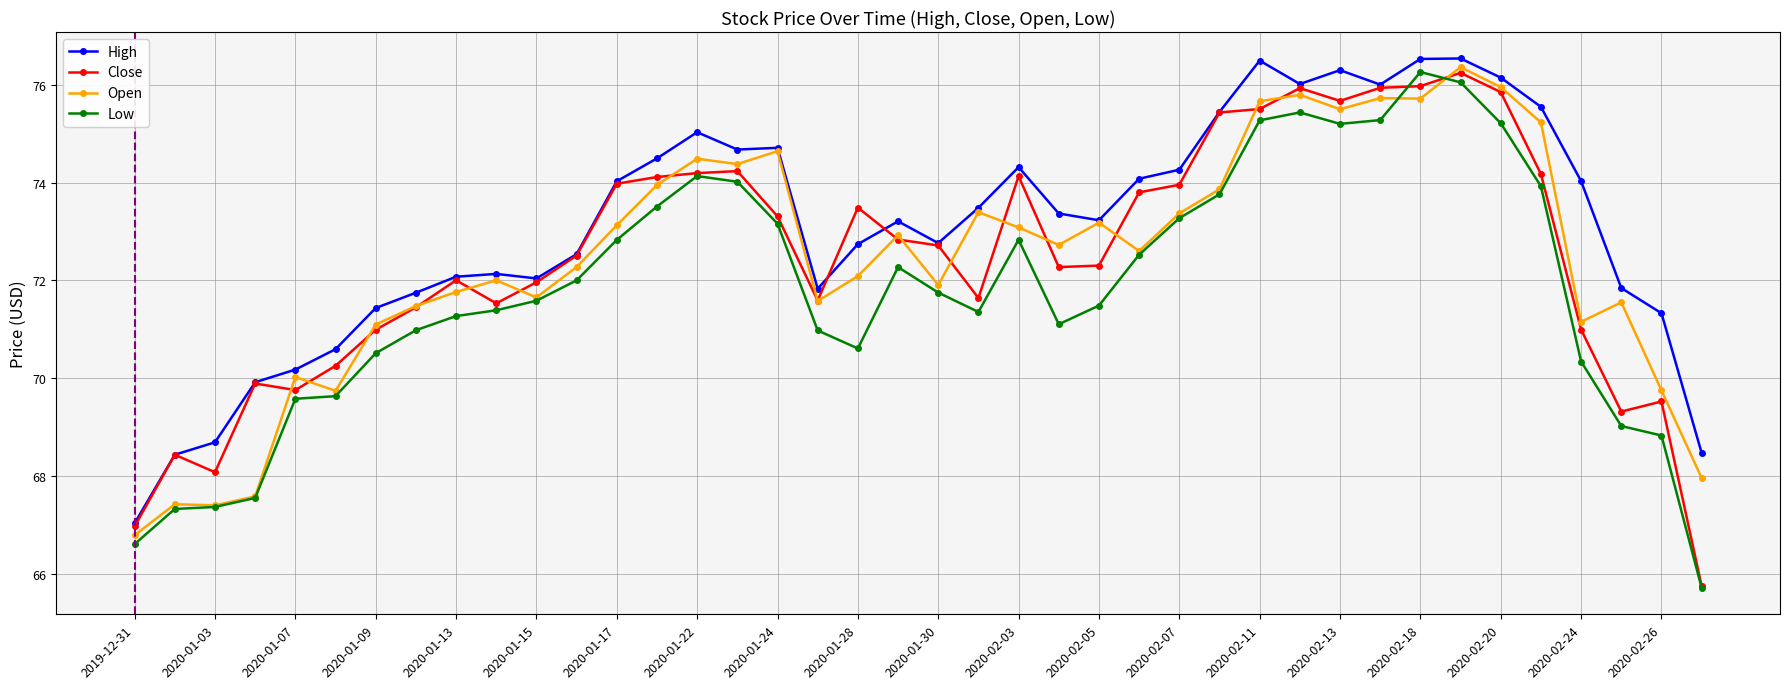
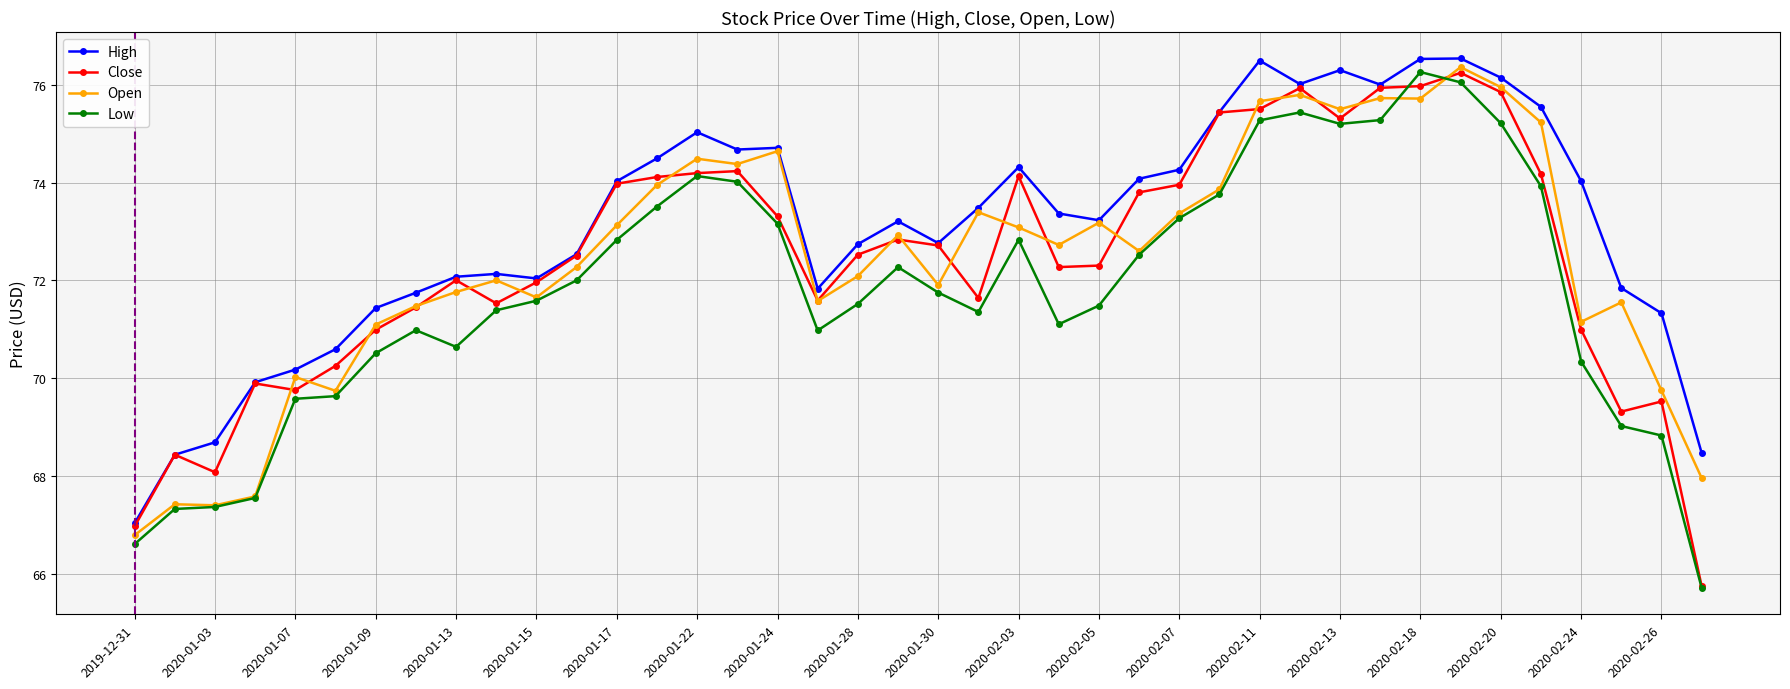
  {
    "High": {
      "2019-12-31": 67.0,
      "2020-01-03": 68.7,
      "2020-01-07": 70.2,
      "2020-01-09": 71.4,
      "2020-01-13": 72.1,
      "2020-01-15": 72.0,
      "2020-01-22": 75.0,
      "2020-01-24": 74.7,
      "2020-01-28": 72.7,
      "2020-02-03": 74.3,
      "2020-02-07": 74.3,
      "2020-02-11": 76.5,
      "2020-02-13": 76.3,
      "2020-02-18": 76.5,
      "2020-02-20": 76.1,
      "2020-02-24": 74.0,
      "2020-02-26": 71.3
    },
    "Close": {
      "2019-12-31": 67.0,
      "2020-01-03": 68.1,
      "2020-01-07": 69.8,
      "2020-01-09": 71.0,
      "2020-01-13": 72.0,
      "2020-01-15": 72.0,
      "2020-01-22": 74.2,
      "2020-01-24": 73.3,
-     "2020-01-28": 73.5,
+     "2020-01-28": 72.5,
      "2020-02-03": 74.1,
      "2020-02-05": 72.3,
      "2020-02-07": 74.0,
      "2020-02-11": 75.5,
-     "2020-02-13": 75.7,
+     "2020-02-13": 75.3,
      "2020-02-18": 76.0,
      "2020-02-20": 75.9,
      "2020-02-24": 71.0,
      "2020-02-26": 69.5
    },
    "Open": {
      "2019-12-31": 66.8,
      "2020-01-07": 70.0,
      "2020-01-09": 71.1,
      "2020-01-13": 71.8,
      "2020-01-15": 71.7,
      "2020-01-17": 73.1,
      "2020-01-22": 74.5,
      "2020-01-24": 74.6,
      "2020-01-28": 72.1,
      "2020-01-30": 71.9,
      "2020-02-03": 73.1,
      "2020-02-07": 73.4,
      "2020-02-11": 75.7,
      "2020-02-13": 75.5,
      "2020-02-18": 75.7,
      "2020-02-20": 76.0,
      "2020-02-24": 71.2,
      "2020-02-26": 69.7
    },
    "Low": {
      "2019-12-31": 66.6,
      "2020-01-07": 69.6,
      "2020-01-09": 70.5,
-     "2020-01-13": 71.3,
+     "2020-01-13": 70.6,
      "2020-01-15": 71.6,
      "2020-01-17": 72.8,
      "2020-01-22": 74.1,
      "2020-01-24": 73.2,
-     "2020-01-28": 70.6,
+     "2020-01-28": 71.5,
      "2020-01-30": 71.8,
      "2020-02-03": 72.8,
      "2020-02-05": 71.5,
      "2020-02-07": 73.3,
      "2020-02-11": 75.3,
      "2020-02-13": 75.2,
      "2020-02-18": 76.3,
      "2020-02-20": 75.2,
      "2020-02-24": 70.3,
      "2020-02-26": 68.8
    }
  }
